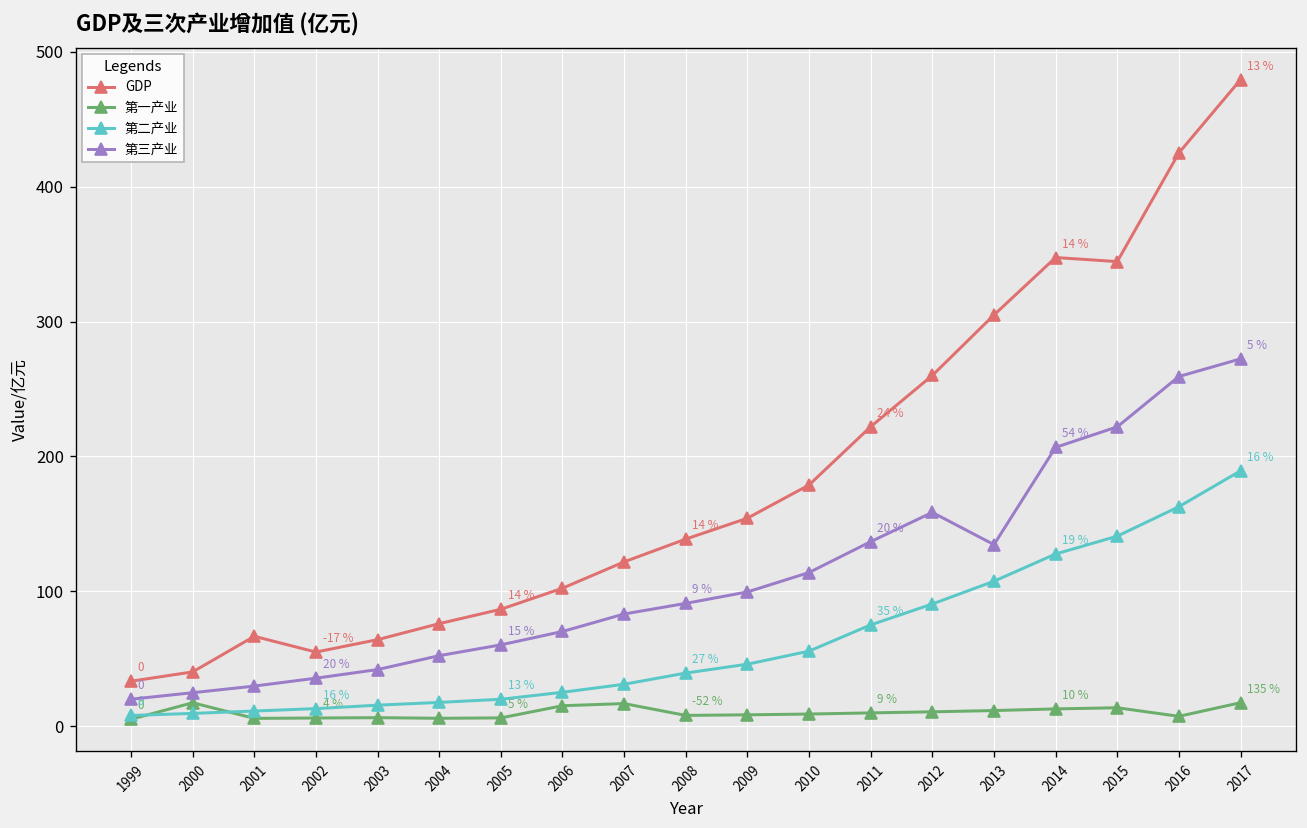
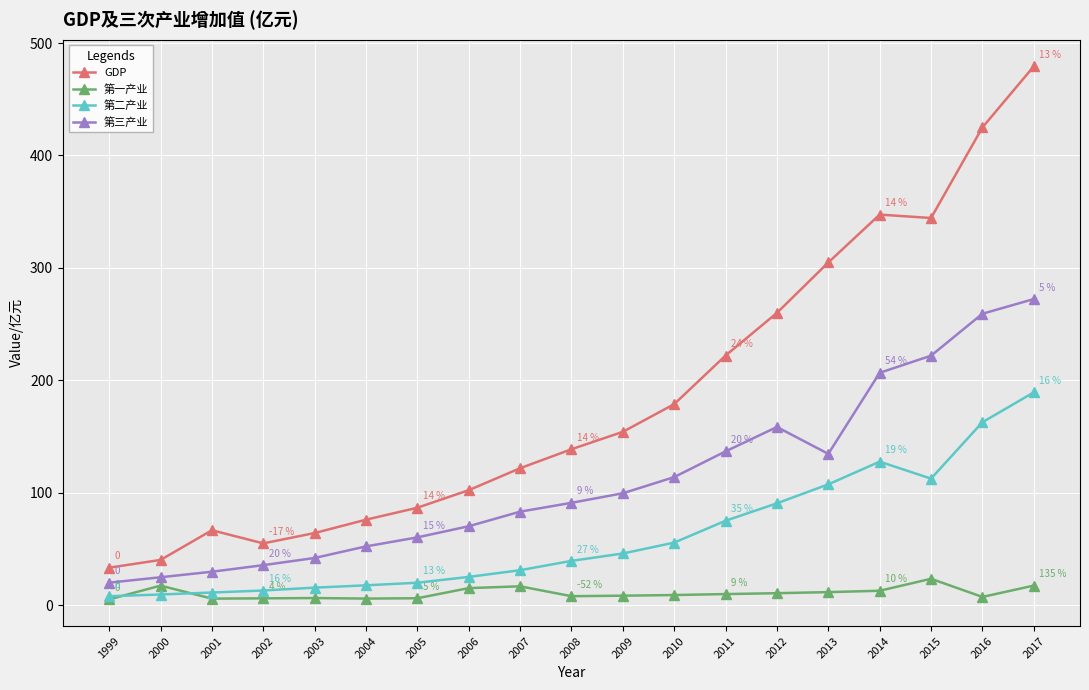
  {
    "GDP": {
      "2000": 40,
      "2001": 67,
      "2003": 64,
      "2004": 76,
      "2006": 102,
      "2007": 122,
      "2009": 154,
      "2010": 179,
      "2012": 260,
      "2013": 305,
      "2015": 344,
      "2016": 425
    },
    "第一产业": {
      "1999": 5,
      "2000": 18,
      "2001": 6,
      "2002": 6,
      "2003": 6,
      "2004": 6,
      "2005": 6,
      "2006": 15,
      "2007": 17,
      "2009": 9,
      "2010": 9,
      "2012": 11,
      "2013": 12,
-     "2015": 14,
+     "2015": 24,
      "2016": 7
    },
    "第二产业": {
      "1999": 8,
      "2000": 10,
      "2001": 11,
      "2004": 18,
      "2006": 25,
      "2007": 31,
      "2009": 46,
      "2010": 56,
      "2012": 91,
      "2013": 108,
-     "2015": 141,
+     "2015": 113,
      "2016": 163
    },
    "第三产业": {
      "2000": 25,
      "2001": 30,
      "2002": 36,
      "2003": 42,
      "2004": 52,
      "2006": 70,
      "2007": 83,
      "2009": 100,
      "2010": 114,
      "2012": 159,
      "2013": 135,
      "2015": 222,
      "2016": 259
    }
  }
